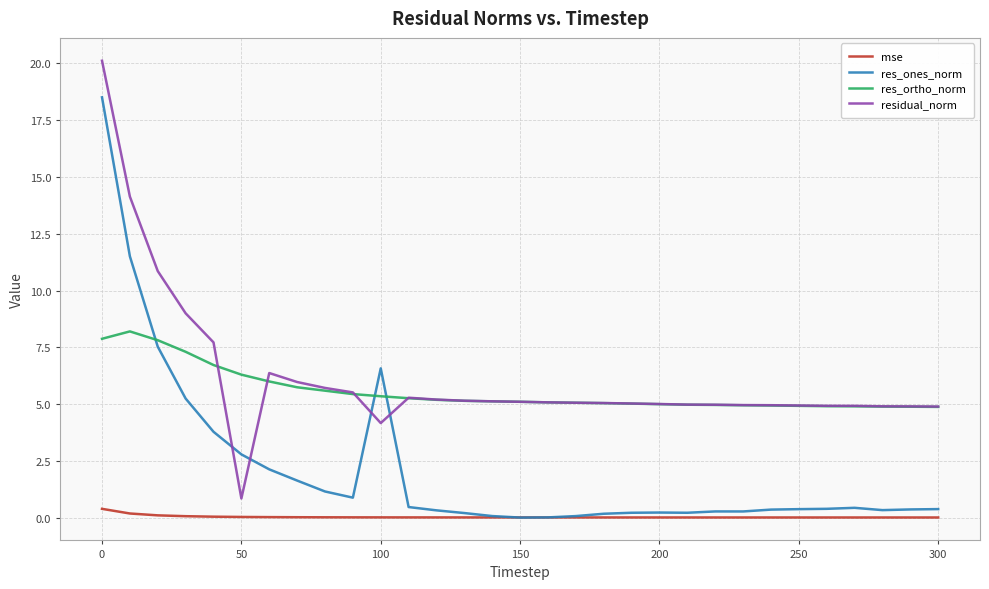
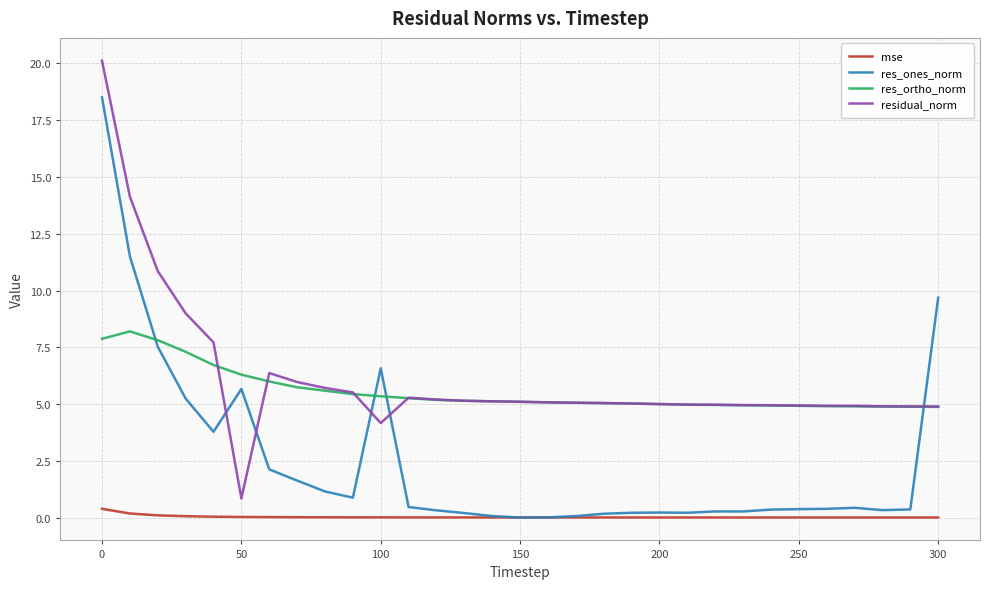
  {
    "mse": {
      "0": 0.4,
      "50": 0.0,
      "100": 0.0,
      "200": 0.0,
      "250": 0.0,
      "300": 0.0
    },
    "res_ones_norm": {
      "0": 18.5,
-     "50": 2.8,
+     "50": 5.7,
      "100": 6.6,
      "200": 0.2,
      "250": 0.4,
-     "300": 0.4
+     "300": 9.7
    },
    "res_ortho_norm": {
      "0": 7.9,
      "50": 6.3,
      "100": 5.4
    },
    "residual_norm": {
      "0": 20.1,
      "50": 0.9,
      "100": 4.2
    }
  }
